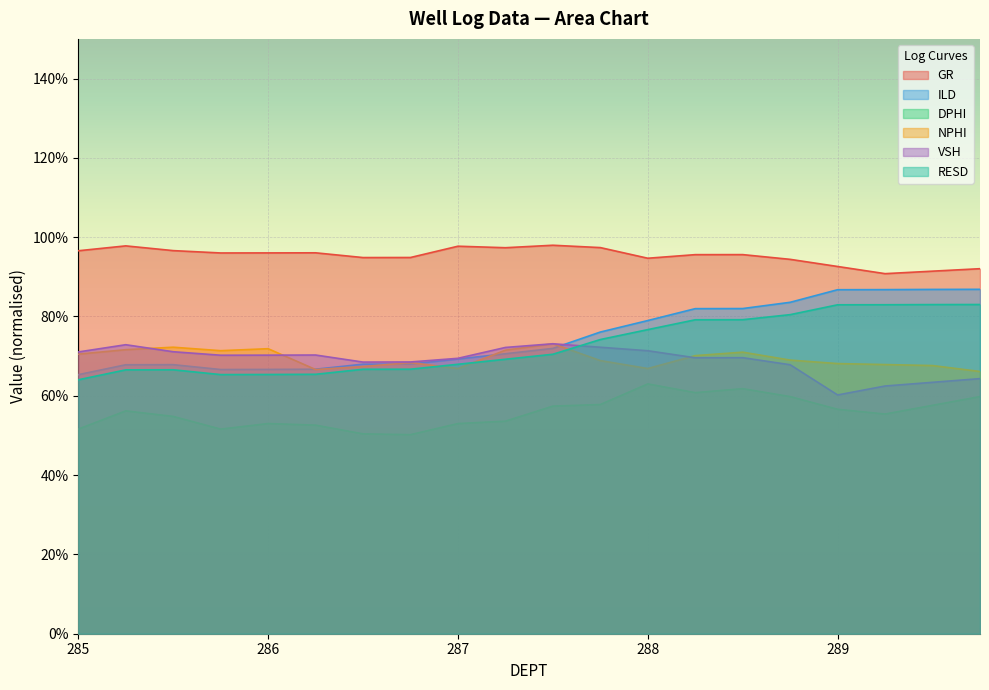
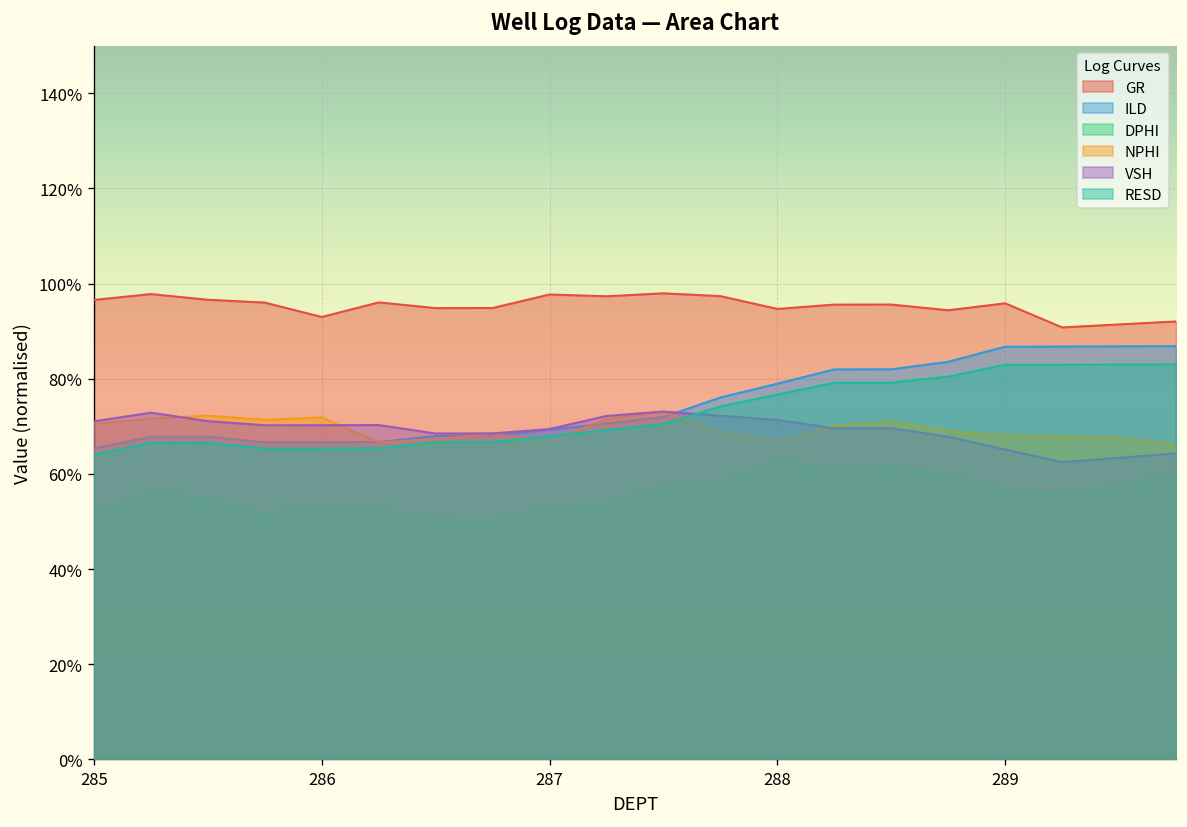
  {
    "GR": {
      "285": "97%",
-     "286": "96%",
+     "286": "93%",
      "287": "98%",
      "288": "95%",
-     "289": "93%"
+     "289": "96%"
    },
    "NPHI": {
      "286": "72%",
      "287": "67%",
      "288": "67%",
      "289": "68%"
    },
    "VSH": {
      "286": "70%",
      "288": "71%",
-     "289": "60%"
+     "289": "65%"
    }
  }
